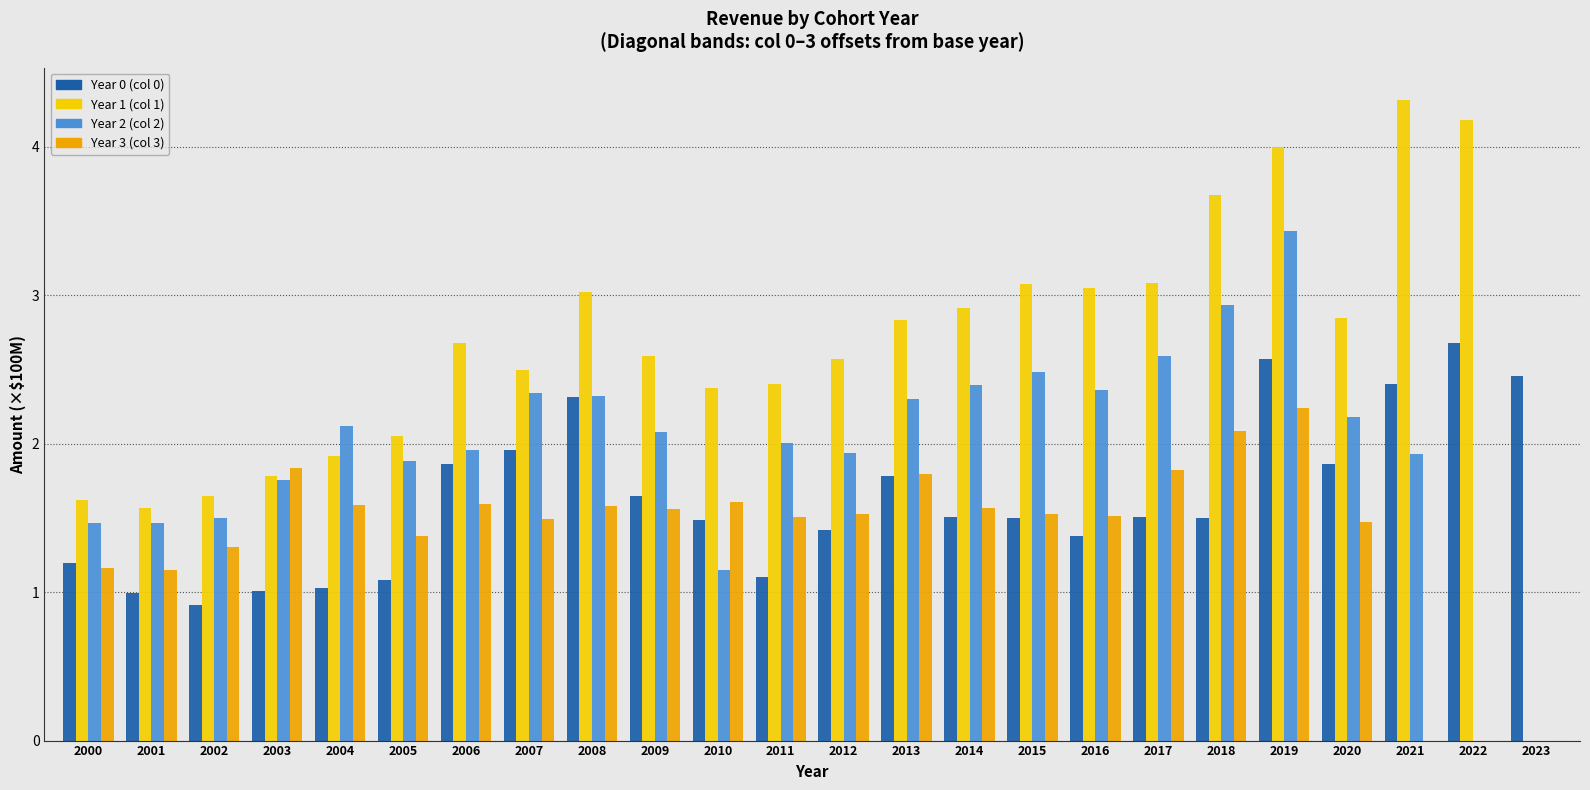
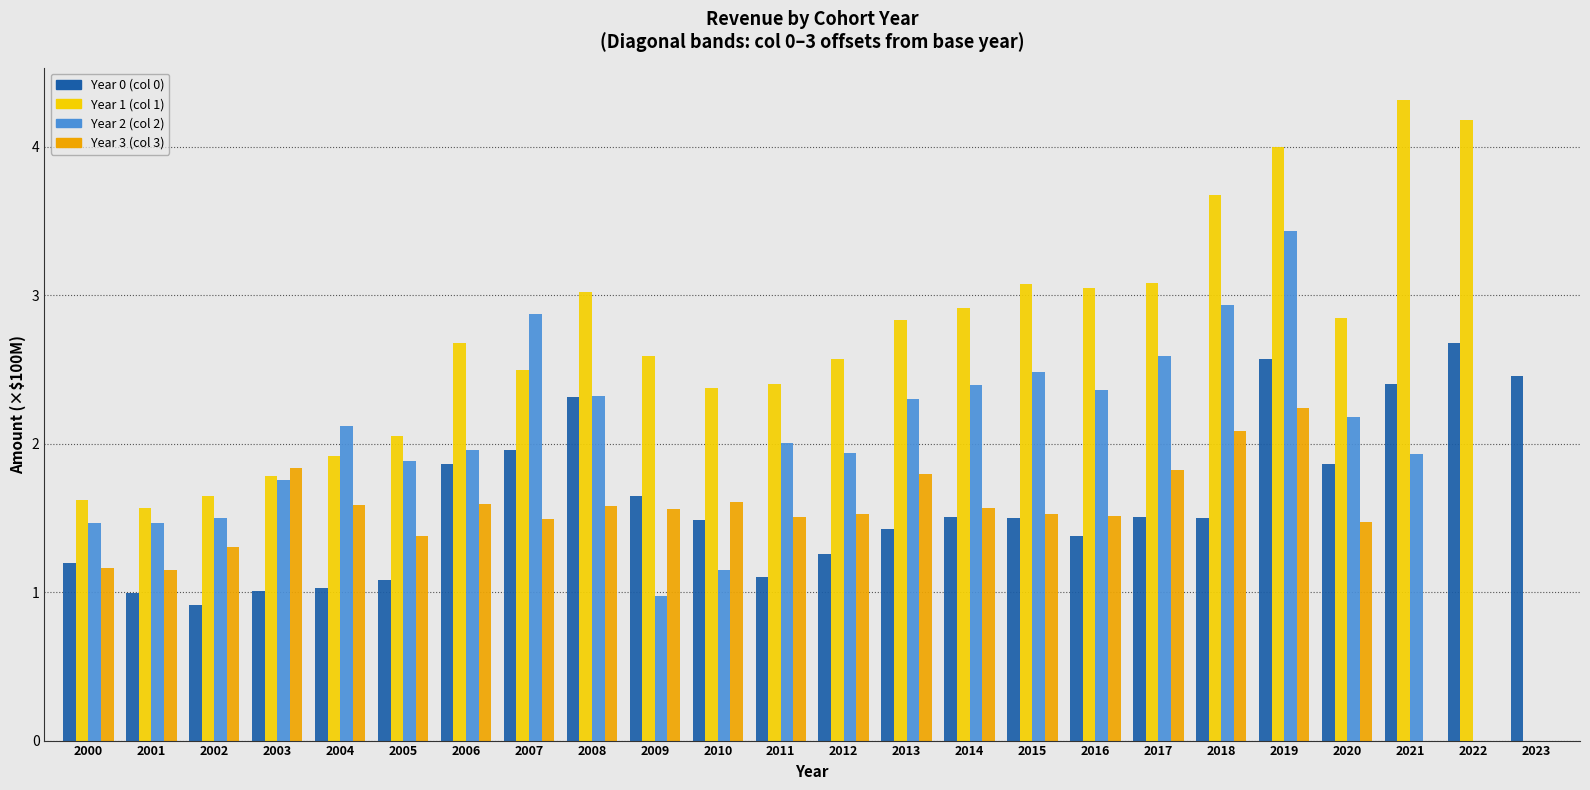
  {
    "Year 0 (col 0)": {
      "2000": 1.20,
      "2001": 0.99,
      "2002": 0.91,
      "2003": 1.01,
      "2004": 1.03,
      "2005": 1.08,
      "2006": 1.86,
      "2007": 1.96,
      "2008": 2.32,
      "2009": 1.64,
      "2010": 1.49,
      "2011": 1.10,
-     "2012": 1.42,
-     "2013": 1.78,
+     "2012": 1.26,
+     "2013": 1.43,
      "2014": 1.51,
      "2015": 1.50,
      "2016": 1.38,
      "2017": 1.51,
      "2018": 1.50,
      "2019": 2.57,
      "2020": 1.86,
      "2021": 2.40,
      "2022": 2.68,
      "2023": 2.45
    },
    "Year 2 (col 2)": {
      "2000": 1.46,
      "2001": 1.46,
      "2002": 1.50,
      "2003": 1.75,
      "2004": 2.12,
      "2005": 1.89,
      "2006": 1.96,
-     "2007": 2.34,
+     "2007": 2.87,
      "2008": 2.32,
-     "2009": 2.08,
+     "2009": 0.97,
      "2010": 1.15,
      "2011": 2.00,
      "2012": 1.93,
      "2013": 2.30,
      "2014": 2.39,
      "2015": 2.48,
      "2016": 2.36,
      "2017": 2.59,
      "2018": 2.94,
      "2019": 3.43,
      "2020": 2.18,
      "2021": 1.93,
      "2022": 0.00,
      "2023": 0.00
    }
  }
